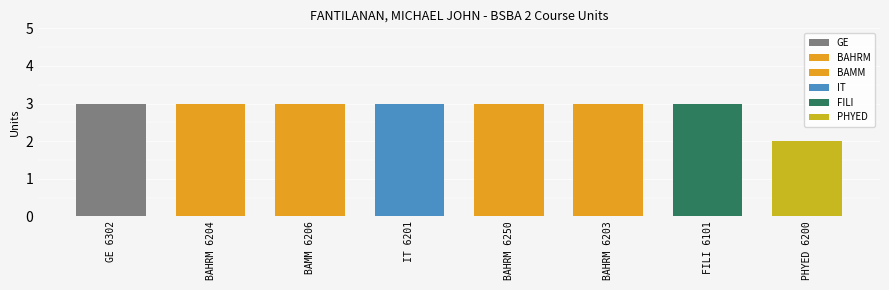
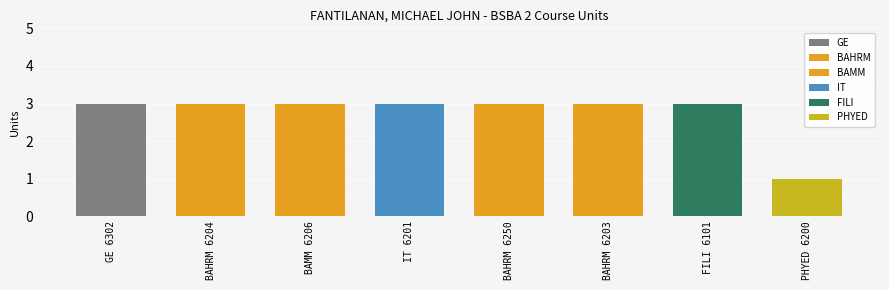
  {
    "GE 6302": 3,
    "BAHRM 6204": 3,
    "BAMM 6206": 3,
    "IT 6201": 3,
    "BAHRM 6250": 3,
    "BAHRM 6203": 3,
    "FILI 6101": 3,
-   "PHYED 6200": 2
+   "PHYED 6200": 1
  }
